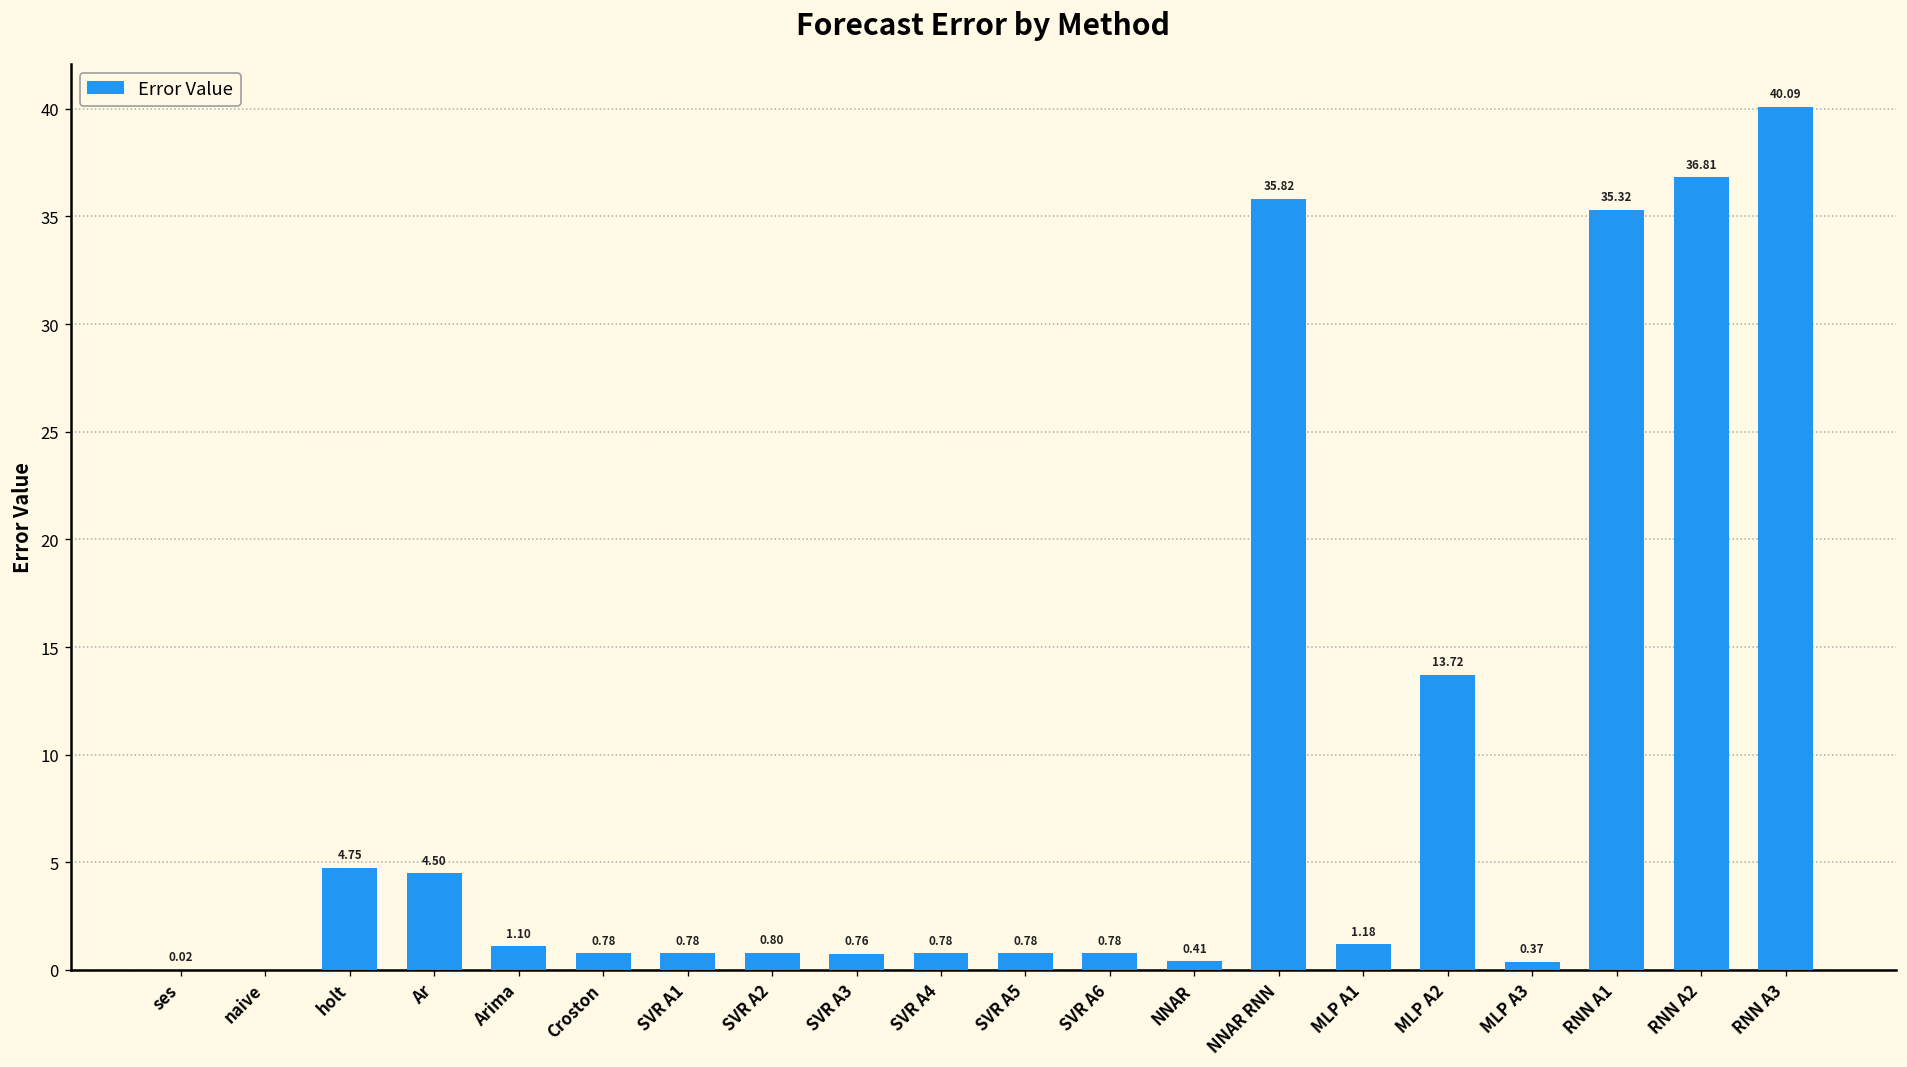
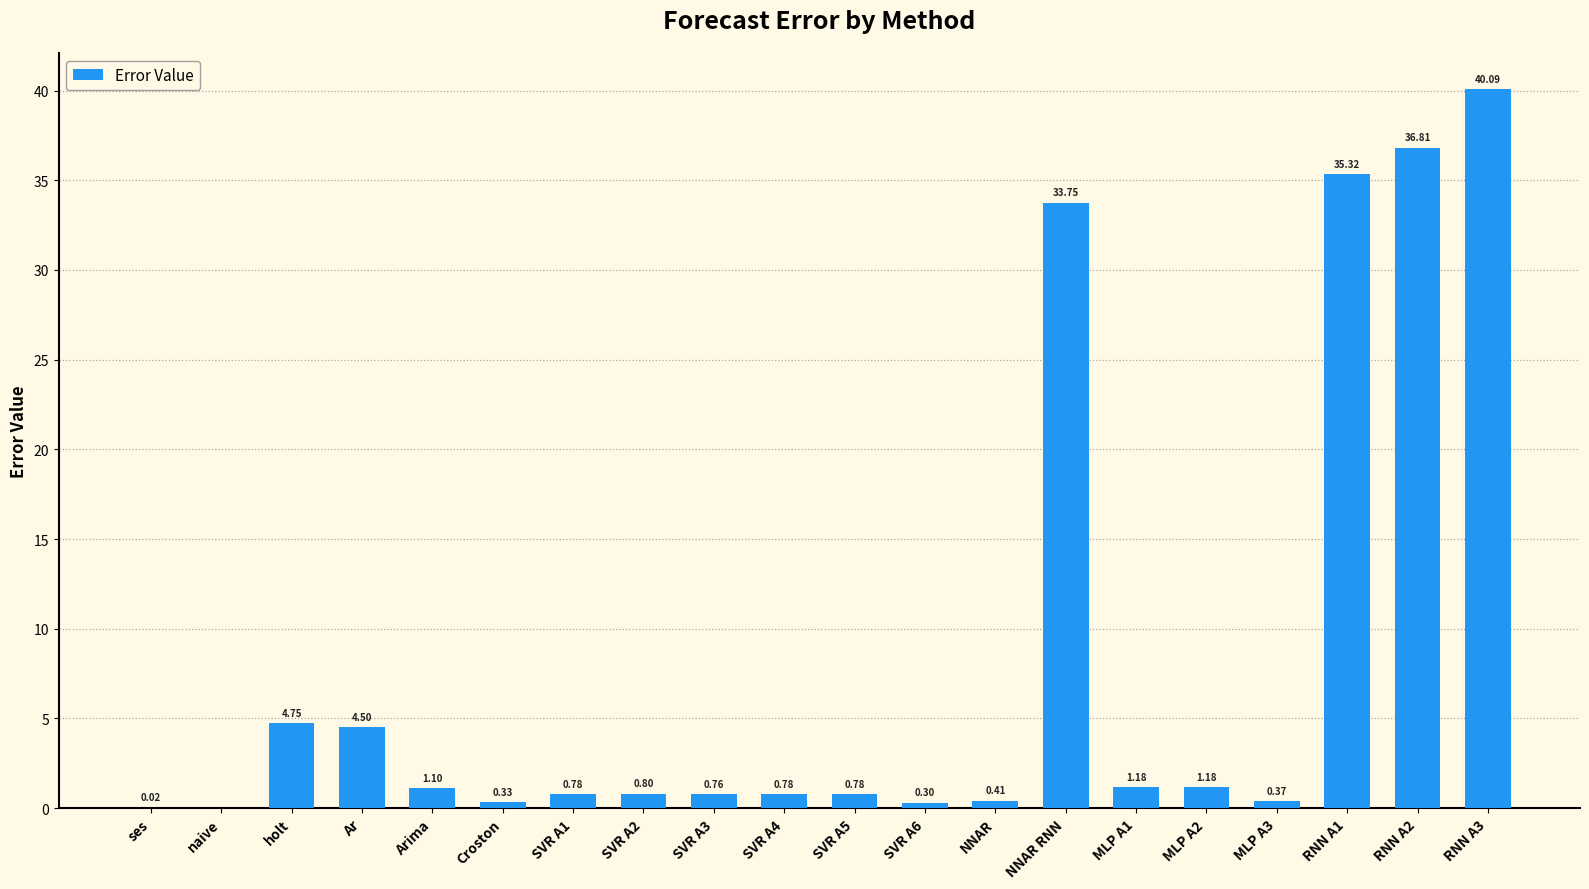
  {
    "ses": 0.02,
    "holt": 4.75,
    "Ar": 4.50,
    "Arima": 1.10,
-   "Croston": 0.78,
+   "Croston": 0.33,
    "SVR A1": 0.78,
    "SVR A2": 0.80,
    "SVR A3": 0.76,
    "SVR A4": 0.78,
    "SVR A5": 0.78,
-   "SVR A6": 0.78,
+   "SVR A6": 0.30,
    "NNAR": 0.41,
-   "NNAR RNN": 35.82,
+   "NNAR RNN": 33.75,
    "MLP A1": 1.18,
-   "MLP A2": 13.72,
+   "MLP A2": 1.18,
    "MLP A3": 0.37,
    "RNN A1": 35.32,
    "RNN A2": 36.81,
    "RNN A3": 40.09
  }
